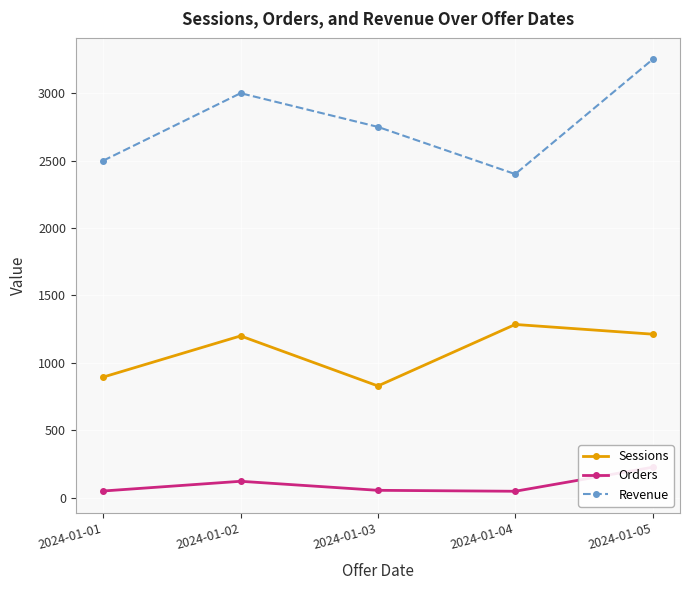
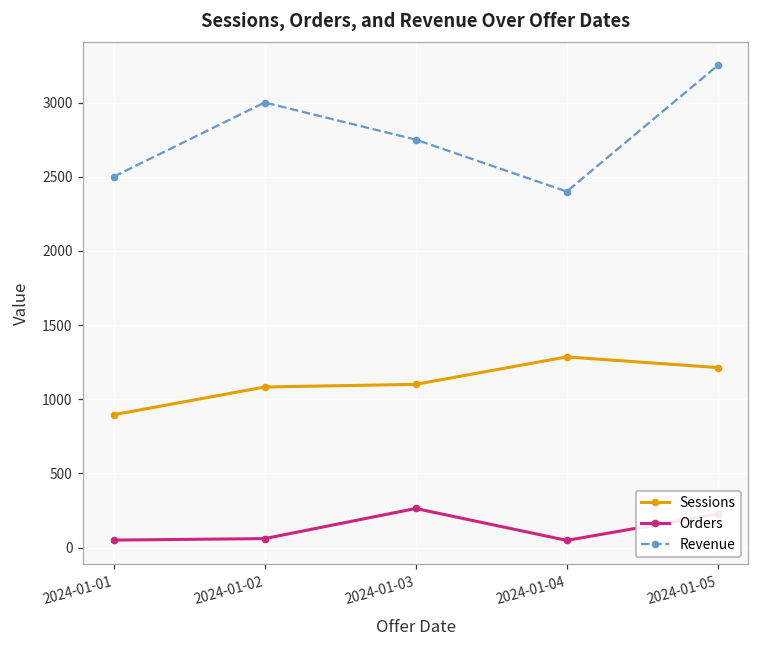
  {
    "Sessions": {
      "2024-01-01": 900,
-     "2024-01-02": 1200,
-     "2024-01-03": 830,
+     "2024-01-02": 1080,
+     "2024-01-03": 1100,
      "2024-01-04": 1290,
      "2024-01-05": 1210
    },
    "Orders": {
      "2024-01-01": 50,
-     "2024-01-02": 120,
-     "2024-01-03": 60,
+     "2024-01-02": 60,
+     "2024-01-03": 260,
      "2024-01-04": 50
    },
    "Revenue": {
      "2024-01-01": 2500,
      "2024-01-02": 3000,
      "2024-01-03": 2750,
      "2024-01-04": 2400,
      "2024-01-05": 3250
    }
  }
